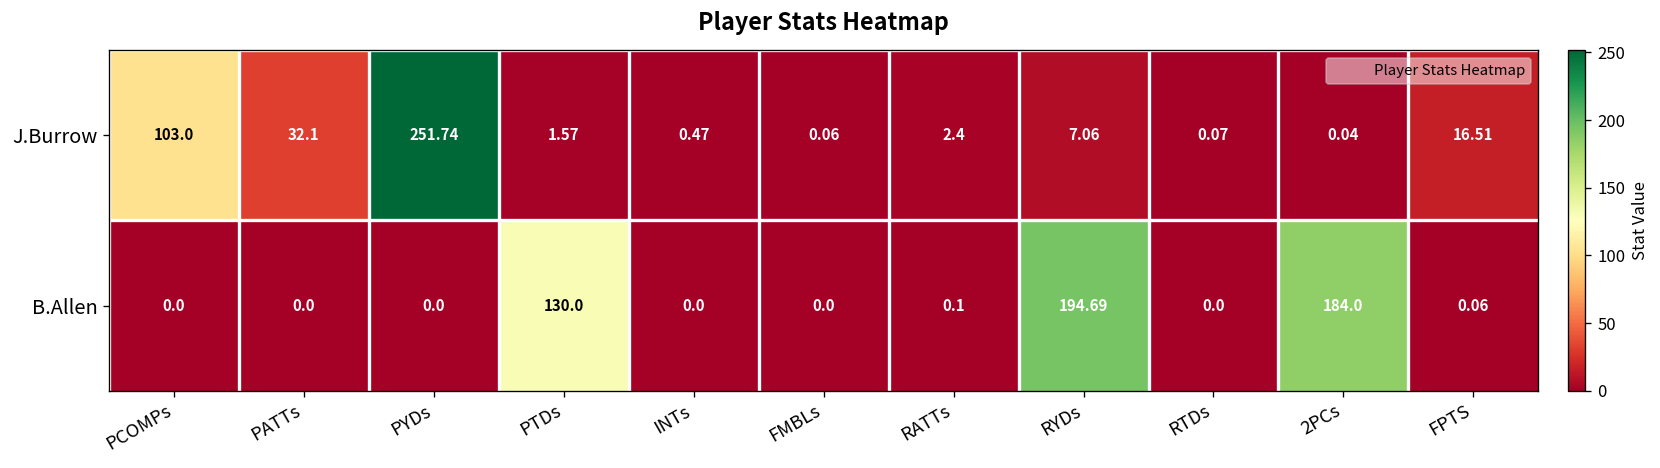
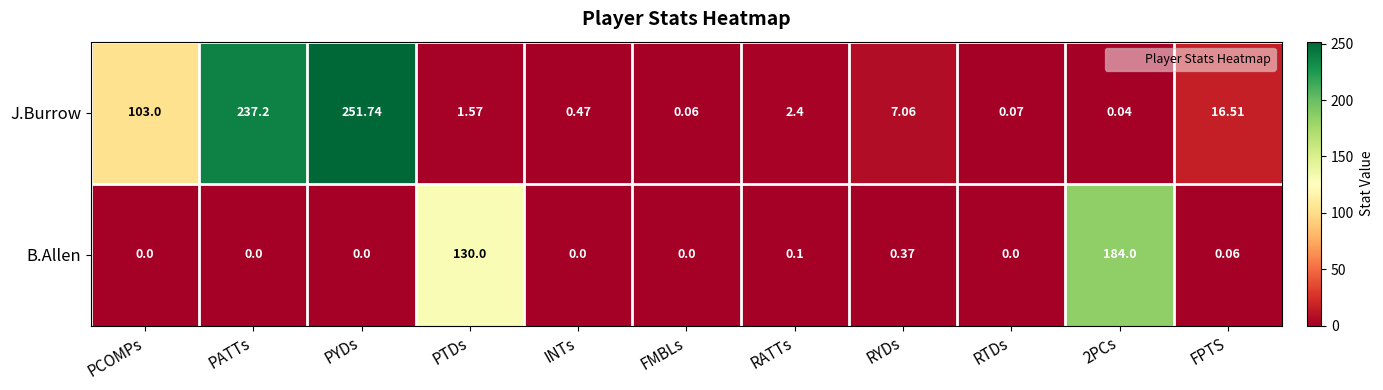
  {
    "J.Burrow": {
      "PCOMPs": 103.0,
-     "PATTs": 32.1,
+     "PATTs": 237.2,
      "PYDs": 251.74,
      "PTDs": 1.57,
      "INTs": 0.47,
      "FMBLs": 0.06,
      "RATTs": 2.4,
      "RYDs": 7.06,
      "RTDs": 0.07,
      "2PCs": 0.04,
      "FPTS": 16.51
    },
    "B.Allen": {
      "PCOMPs": 0.0,
      "PATTs": 0.0,
      "PYDs": 0.0,
      "PTDs": 130.0,
      "INTs": 0.0,
      "FMBLs": 0.0,
      "RATTs": 0.1,
-     "RYDs": 194.69,
+     "RYDs": 0.37,
      "RTDs": 0.0,
      "2PCs": 184.0,
      "FPTS": 0.06
    }
  }
